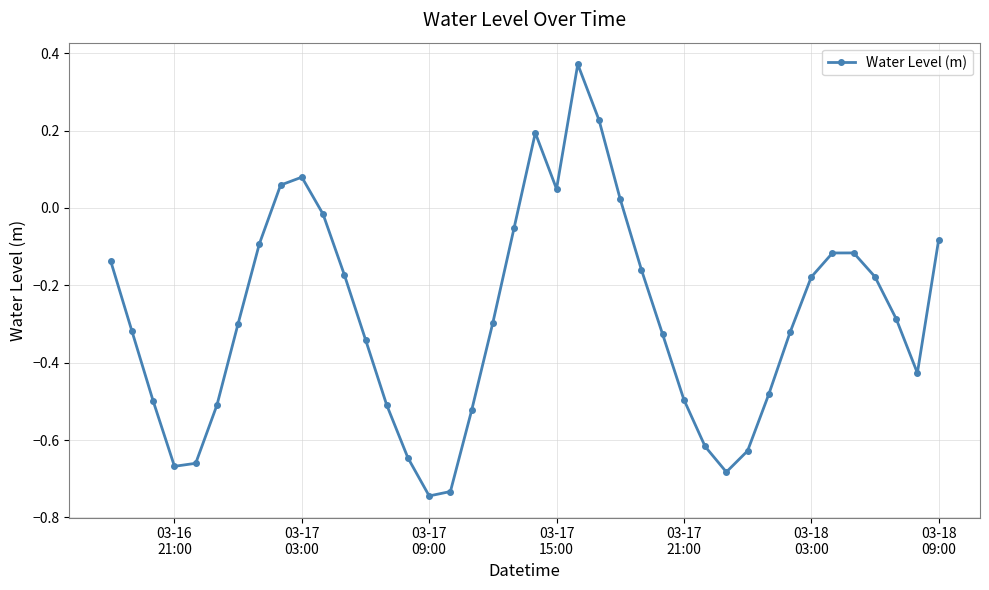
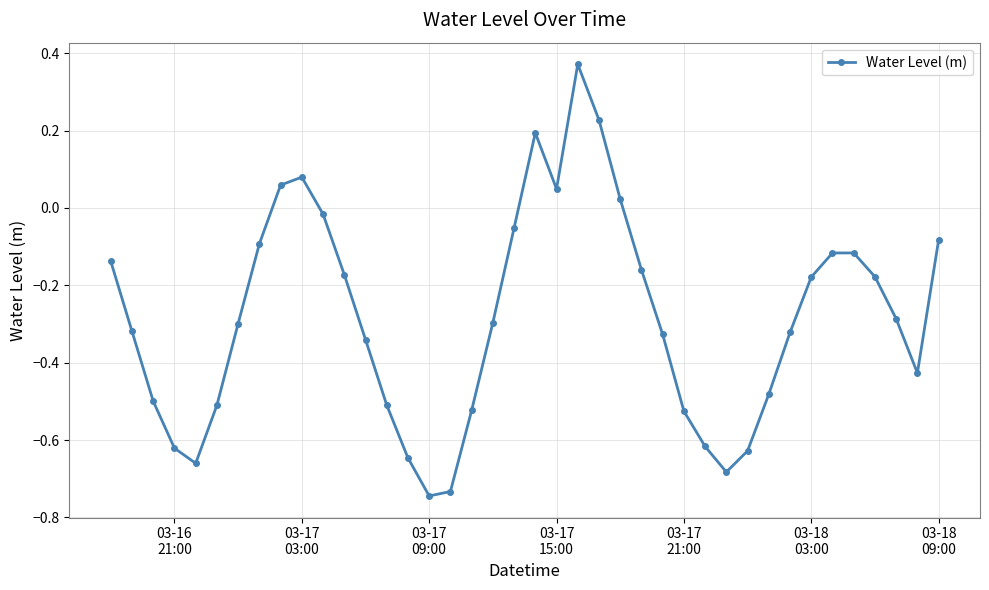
  {
-   "03-16 21:00": -0.67,
+   "03-16 21:00": -0.62,
    "03-17 03:00": 0.08,
    "03-17 09:00": -0.74,
    "03-17 15:00": 0.05,
-   "03-17 21:00": -0.50,
+   "03-17 21:00": -0.53,
    "03-18 03:00": -0.18,
    "03-18 09:00": -0.08
  }
